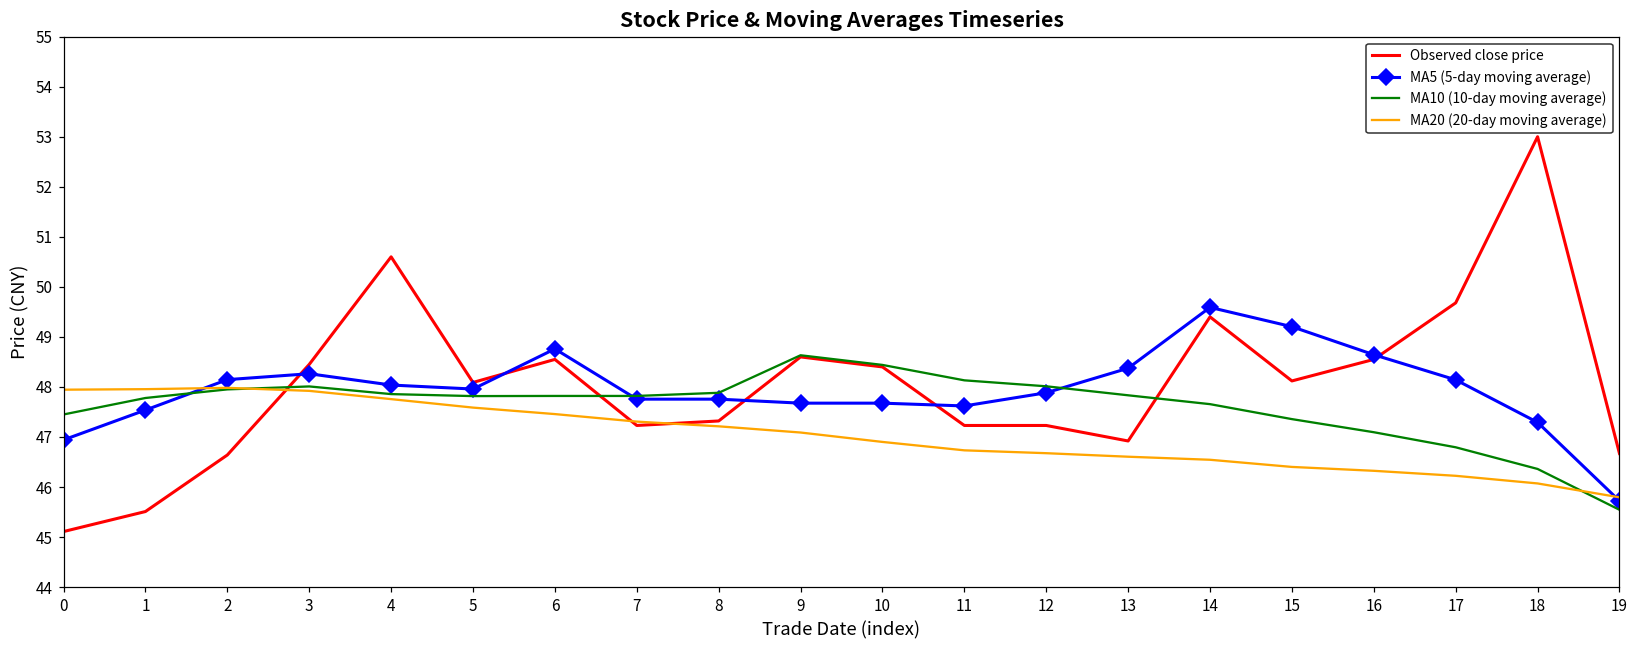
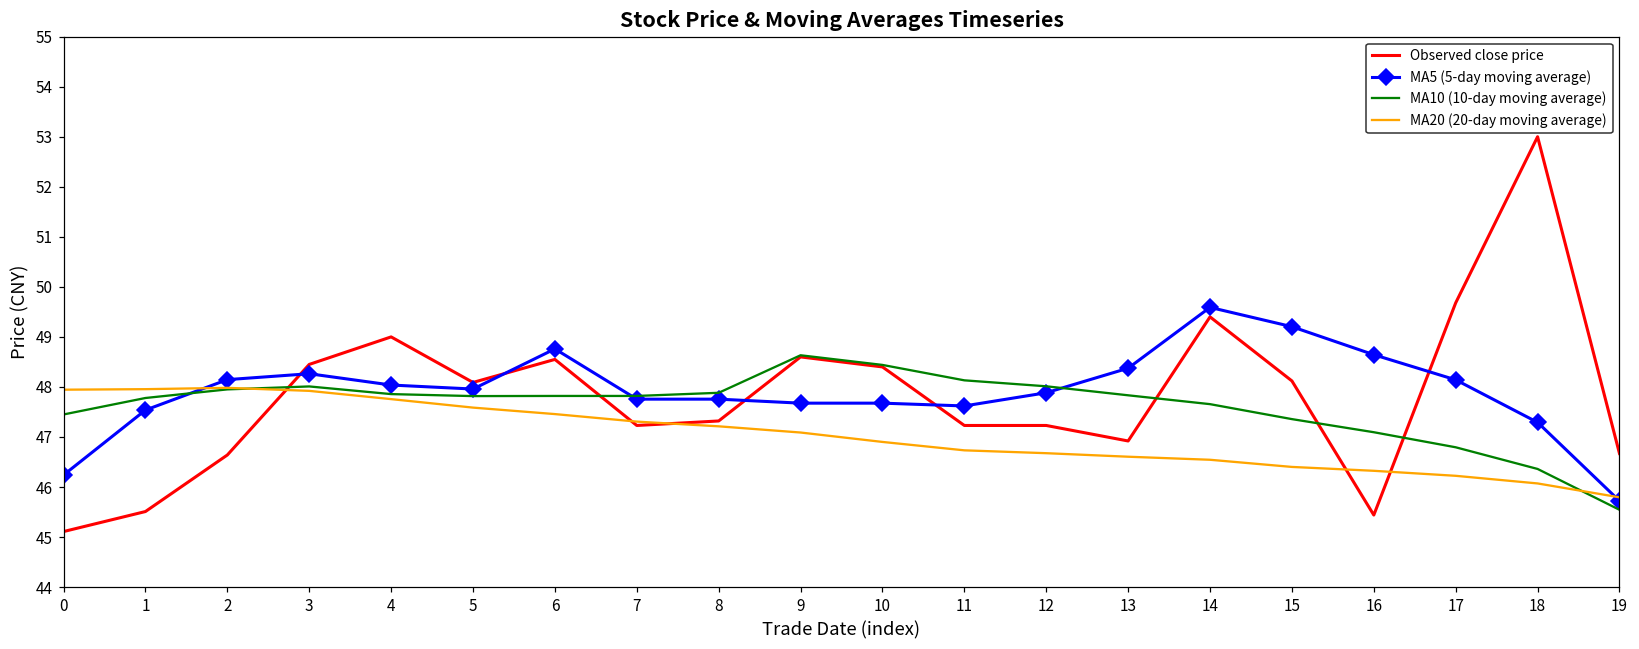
  {
    "Observed close price": {
      "0": 45.1,
      "1": 45.5,
      "2": 46.6,
      "3": 48.5,
-     "4": 50.6,
+     "4": 49.0,
      "5": 48.1,
      "6": 48.6,
      "7": 47.2,
      "8": 47.3,
      "11": 47.2,
      "12": 47.2,
      "13": 46.9,
      "14": 49.4,
      "15": 48.1,
-     "16": 48.6,
+     "16": 45.4,
      "17": 49.7,
      "18": 53.0,
      "19": 46.7
    },
    "MA5 (5-day moving average)": {
-     "0": 46.9,
+     "0": 46.2,
      "1": 47.5,
      "2": 48.1,
      "3": 48.3,
      "4": 48.0,
      "5": 48.0,
      "6": 48.8,
      "7": 47.8,
      "8": 47.8,
      "9": 47.7,
      "10": 47.7,
      "11": 47.6,
      "12": 47.9,
      "13": 48.4,
      "14": 49.6,
      "15": 49.2,
      "16": 48.6,
      "17": 48.1,
      "18": 47.3,
      "19": 45.7
    },
    "MA10 (10-day moving average)": {
      "0": 47.5,
      "1": 47.8,
      "3": 48.0,
      "4": 47.9,
      "5": 47.8,
      "6": 47.8,
      "7": 47.8,
      "8": 47.9,
      "11": 48.1,
      "12": 48.0,
      "13": 47.8,
      "14": 47.7,
      "15": 47.4,
      "16": 47.1,
      "17": 46.8,
      "18": 46.4,
      "19": 45.5
    },
    "MA20 (20-day moving average)": {
      "0": 47.9,
      "1": 48.0,
      "3": 47.9,
      "4": 47.8,
      "5": 47.6,
      "6": 47.5,
      "7": 47.3,
      "8": 47.2,
      "9": 47.1,
      "10": 46.9,
      "11": 46.7,
      "12": 46.7,
      "13": 46.6,
      "14": 46.5,
      "15": 46.4,
      "16": 46.3,
      "17": 46.2,
      "18": 46.1,
      "19": 45.8
    }
  }
